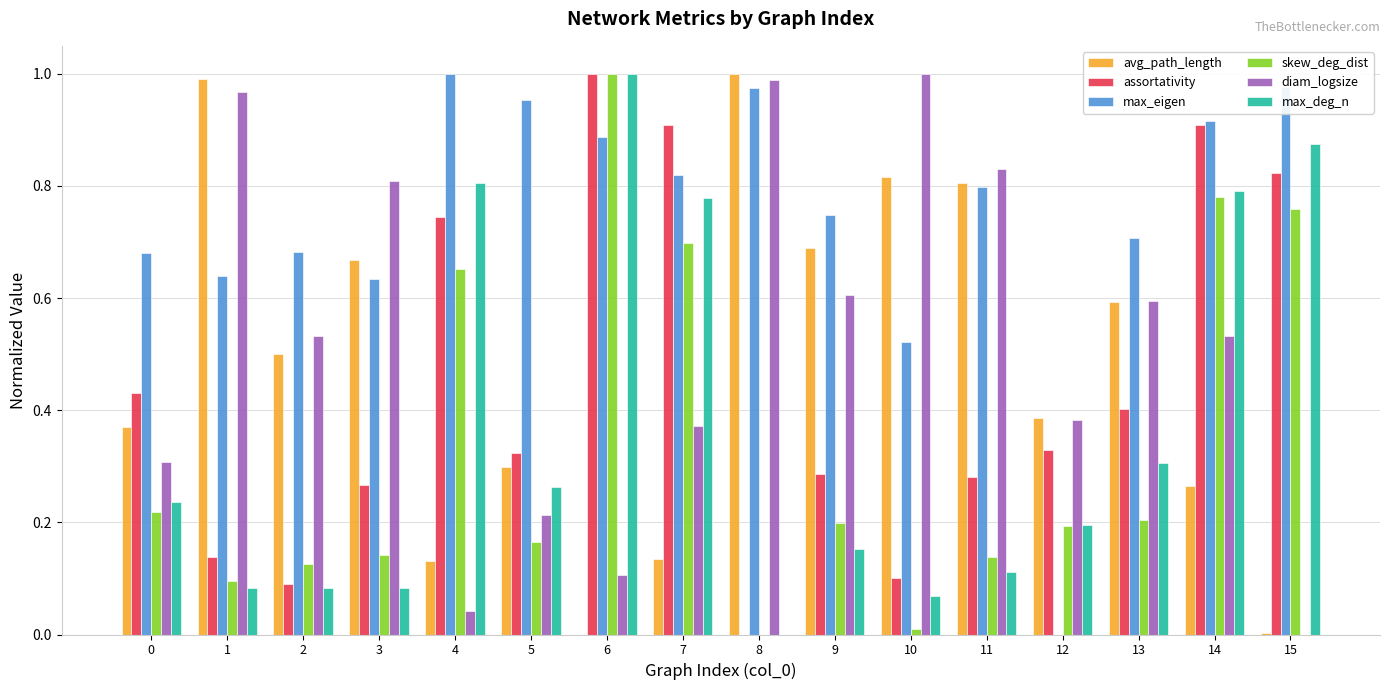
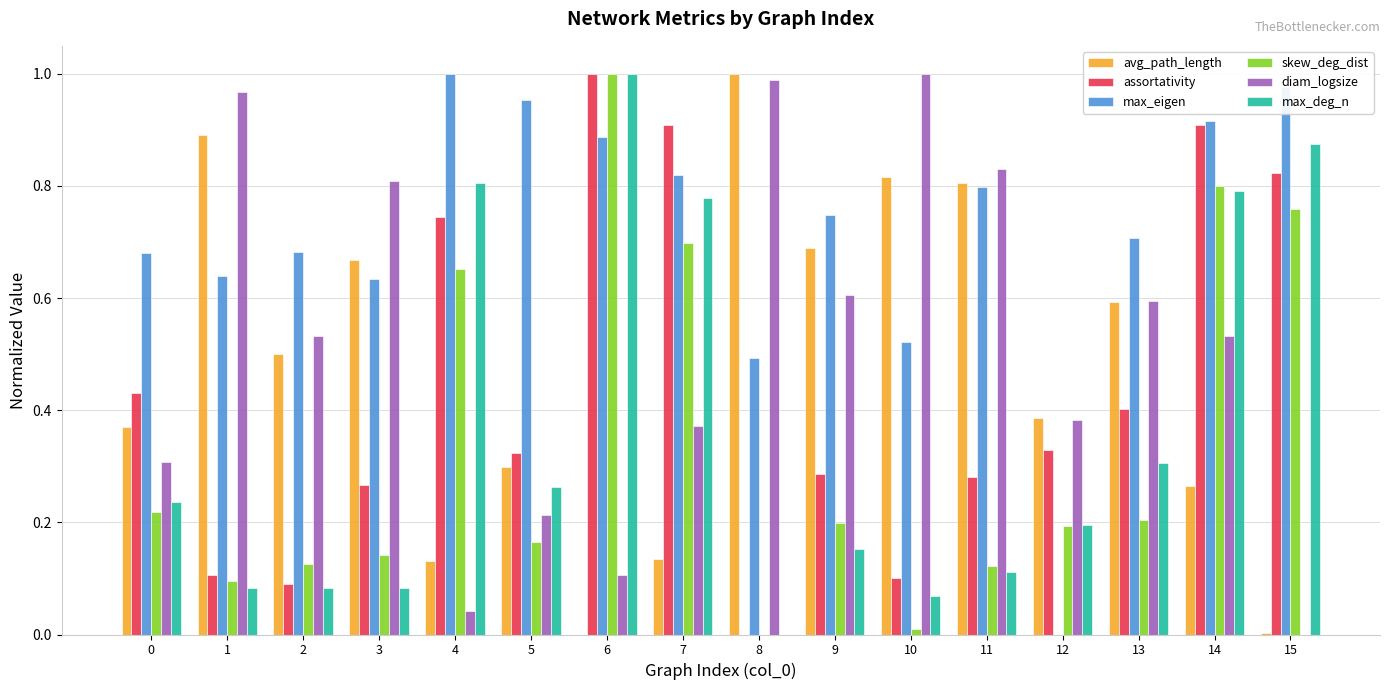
  {
    "avg_path_length": {
      "0": 0.37,
-     "1": 0.99,
+     "1": 0.89,
      "2": 0.50,
      "3": 0.67,
      "4": 0.13,
      "5": 0.30,
      "6": 0.00,
      "7": 0.13,
      "8": 1.00,
      "9": 0.69,
      "10": 0.82,
      "11": 0.81,
      "12": 0.39,
      "13": 0.59,
      "14": 0.26
    },
    "assortativity": {
      "0": 0.43,
-     "1": 0.14,
+     "1": 0.11,
      "2": 0.09,
      "3": 0.27,
      "4": 0.74,
      "5": 0.32,
      "6": 1.00,
      "7": 0.91,
      "8": 0.00,
      "9": 0.29,
      "10": 0.10,
      "11": 0.28,
      "12": 0.33,
      "13": 0.40,
      "14": 0.91,
      "15": 0.82
    },
    "max_eigen": {
      "0": 0.68,
      "1": 0.64,
      "2": 0.68,
      "3": 0.63,
      "4": 1.00,
      "5": 0.95,
      "6": 0.89,
      "7": 0.82,
-     "8": 0.97,
+     "8": 0.49,
      "9": 0.75,
      "10": 0.52,
      "11": 0.80,
      "12": 0.00,
      "13": 0.71,
      "14": 0.92
    },
    "skew_deg_dist": {
      "0": 0.22,
      "1": 0.10,
      "2": 0.13,
      "3": 0.14,
      "4": 0.65,
      "5": 0.16,
      "6": 1.00,
      "7": 0.70,
      "8": 0.00,
      "9": 0.20,
      "10": 0.01,
-     "11": 0.14,
+     "11": 0.12,
      "12": 0.19,
      "13": 0.20,
-     "14": 0.78,
+     "14": 0.80,
      "15": 0.76
    },
    "diam_logsize": {
      "0": 0.31,
      "1": 0.97,
      "2": 0.53,
      "3": 0.81,
      "4": 0.04,
      "5": 0.21,
      "6": 0.11,
      "7": 0.37,
      "8": 0.99,
      "9": 0.61,
      "10": 1.00,
      "11": 0.83,
      "12": 0.38,
      "13": 0.60,
      "14": 0.53,
      "15": 0.00
    },
    "max_deg_n": {
      "0": 0.24,
      "1": 0.08,
      "2": 0.08,
      "3": 0.08,
      "4": 0.81,
      "5": 0.26,
      "6": 1.00,
      "7": 0.78,
      "8": 0.00,
      "9": 0.15,
      "10": 0.07,
      "11": 0.11,
      "12": 0.19,
      "13": 0.31,
      "14": 0.79,
      "15": 0.88
    }
  }
